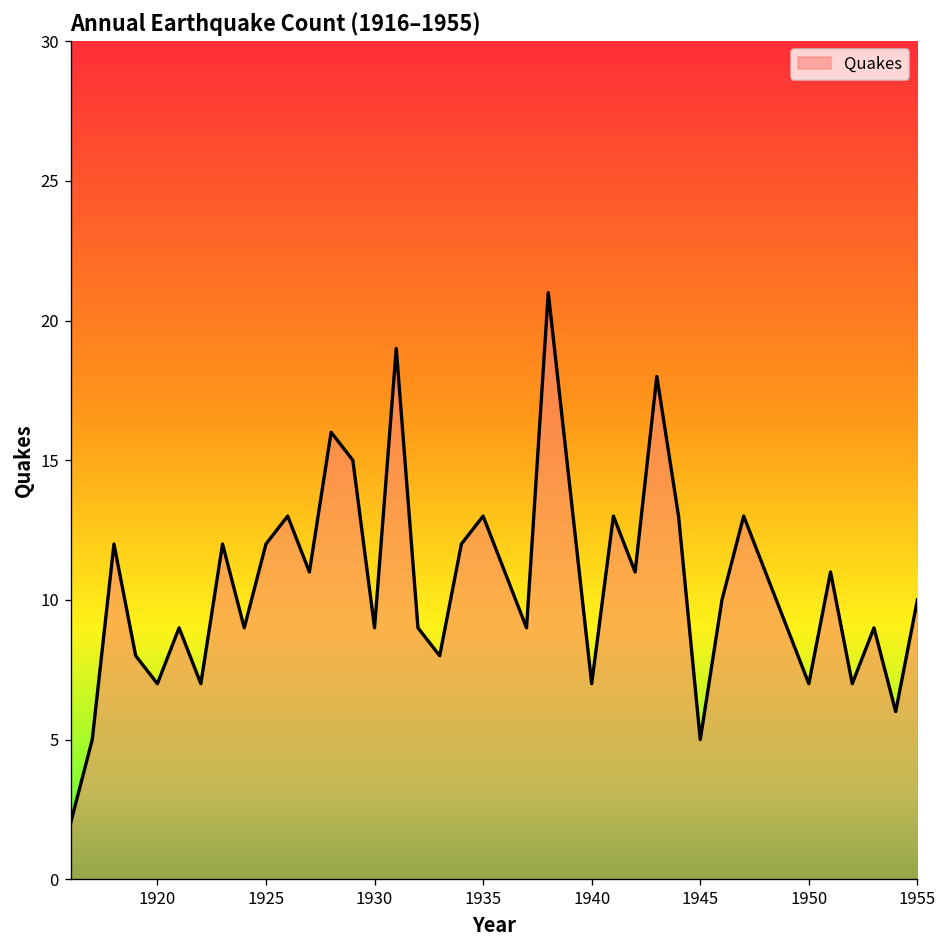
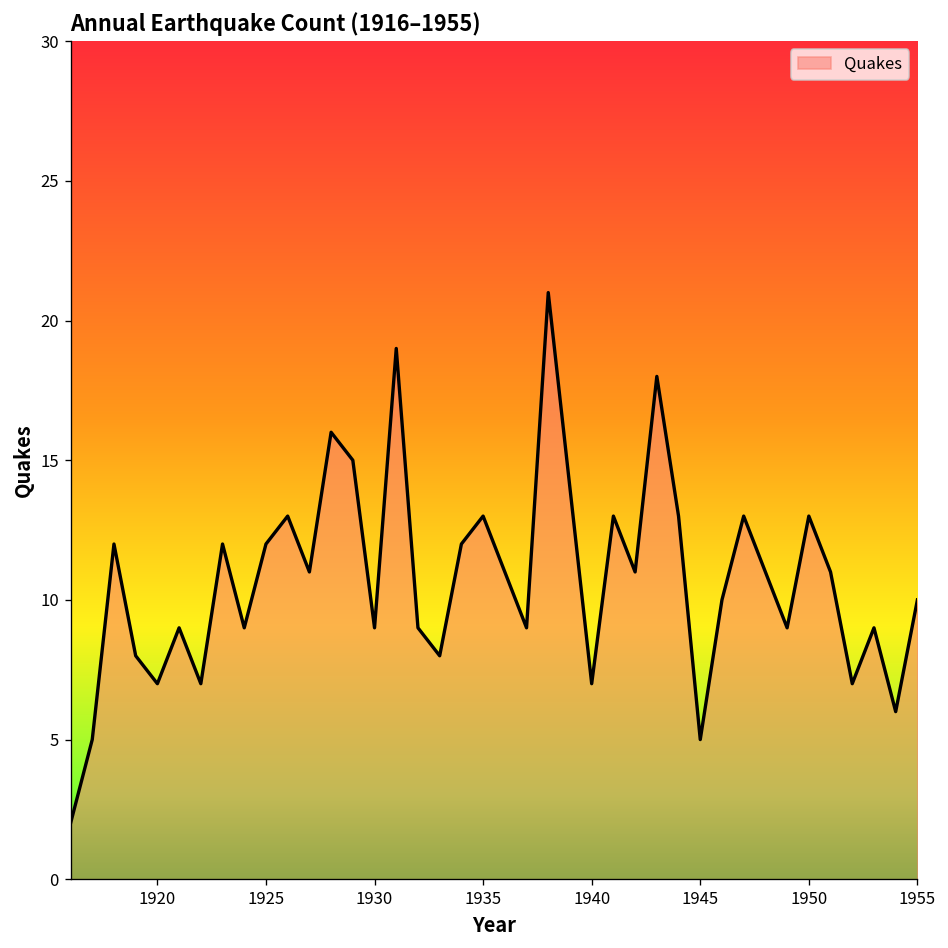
  {
    "1920": 7,
    "1925": 12,
    "1930": 9,
    "1935": 13,
    "1940": 7,
    "1945": 5,
-   "1950": 7,
+   "1950": 13,
    "1955": 10
  }
